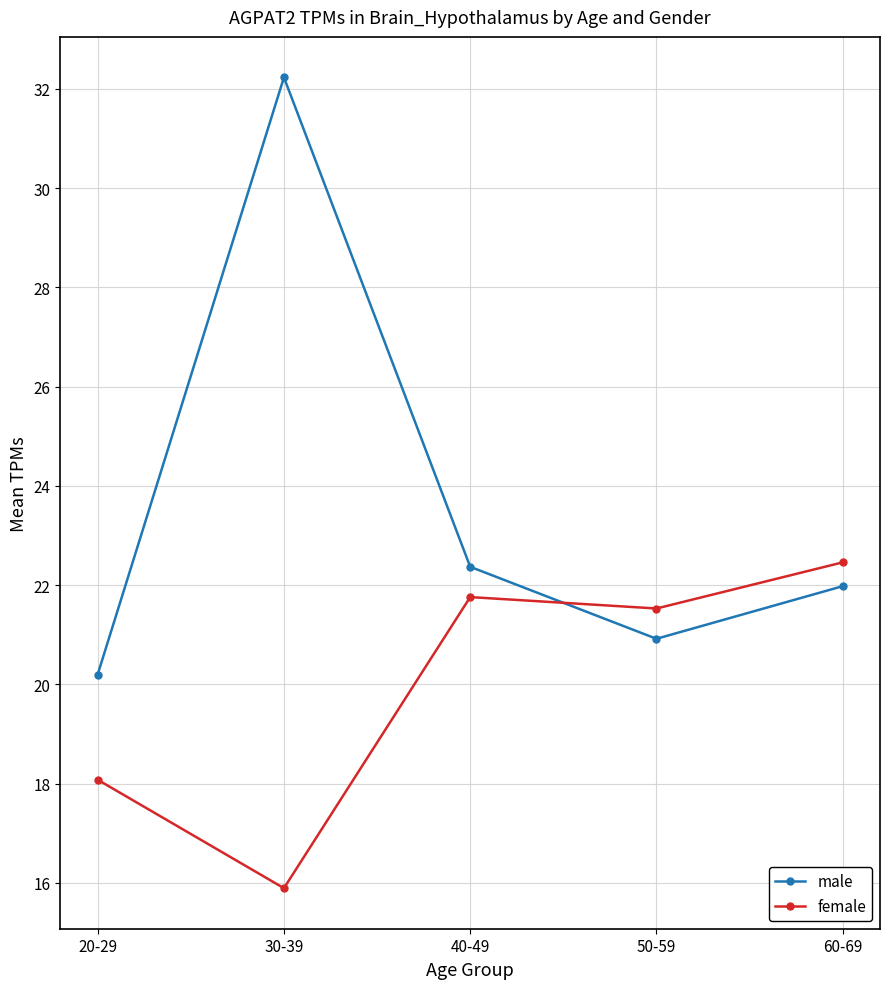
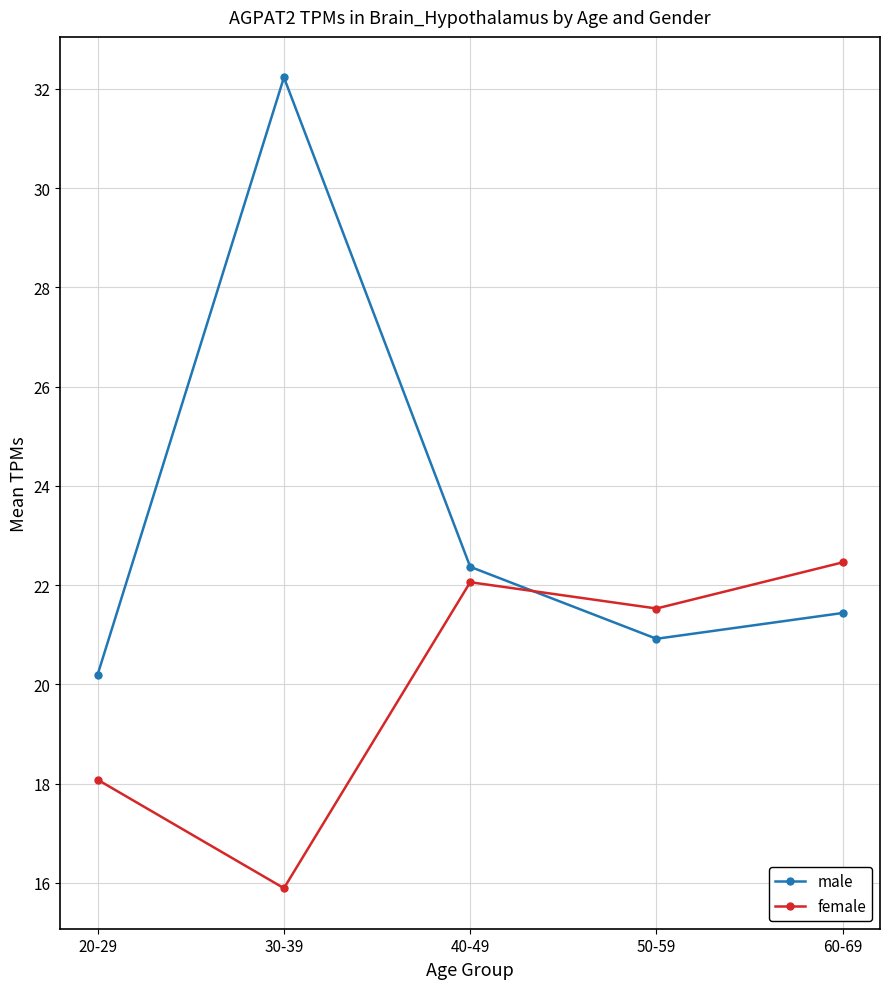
  {
    "male": {
      "20-29": 20.2,
      "30-39": 32.2,
      "40-49": 22.4,
      "50-59": 20.9,
-     "60-69": 22.0
+     "60-69": 21.4
    },
    "female": {
      "20-29": 18.1,
      "30-39": 15.9,
-     "40-49": 21.8,
+     "40-49": 22.1,
      "50-59": 21.5,
      "60-69": 22.5
    }
  }
